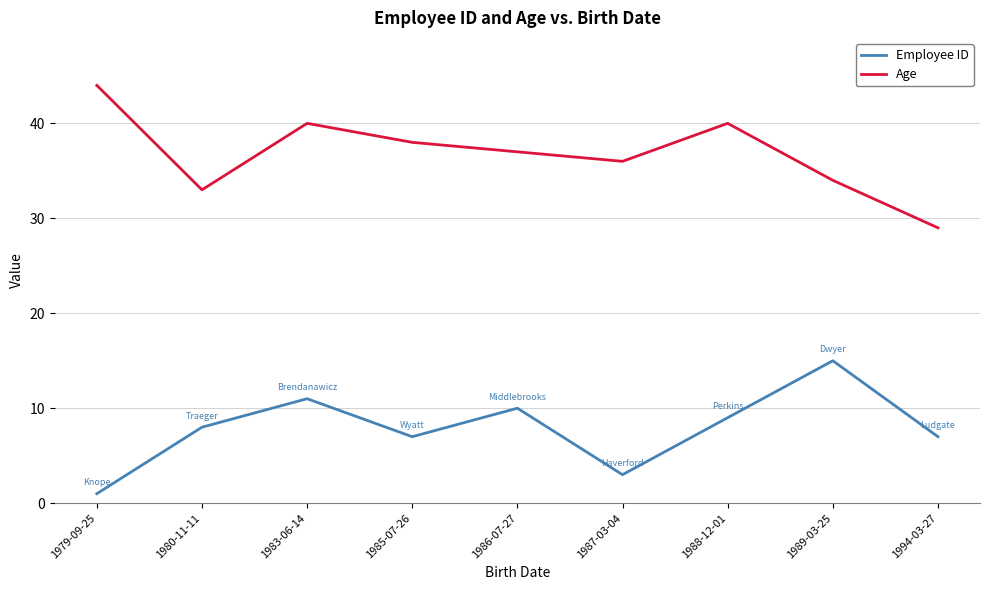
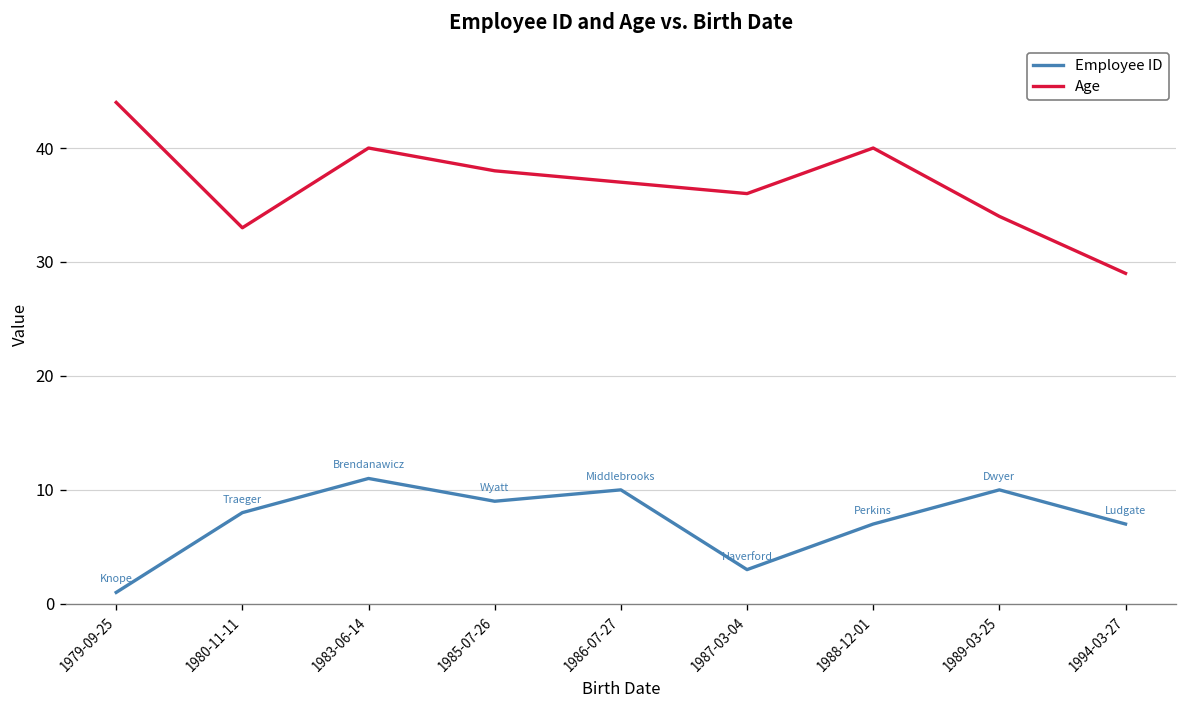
  {
    "Employee ID": {
      "1979-09-25": 1,
      "1980-11-11": 8,
      "1983-06-14": 11,
-     "1985-07-26": 7,
+     "1985-07-26": 9,
      "1986-07-27": 10,
      "1987-03-04": 3,
-     "1988-12-01": 9,
-     "1989-03-25": 15,
+     "1988-12-01": 7,
+     "1989-03-25": 10,
      "1994-03-27": 7
    },
    "Age": {
      "1979-09-25": 44,
      "1980-11-11": 33,
      "1983-06-14": 40,
      "1985-07-26": 38,
      "1986-07-27": 37,
      "1987-03-04": 36,
      "1988-12-01": 40,
      "1989-03-25": 34,
      "1994-03-27": 29
    }
  }
